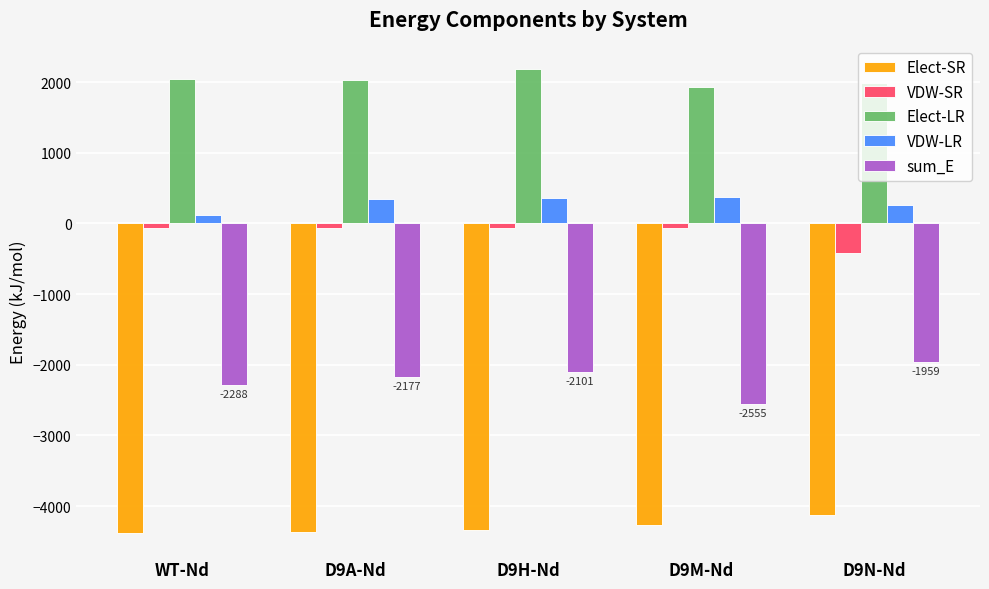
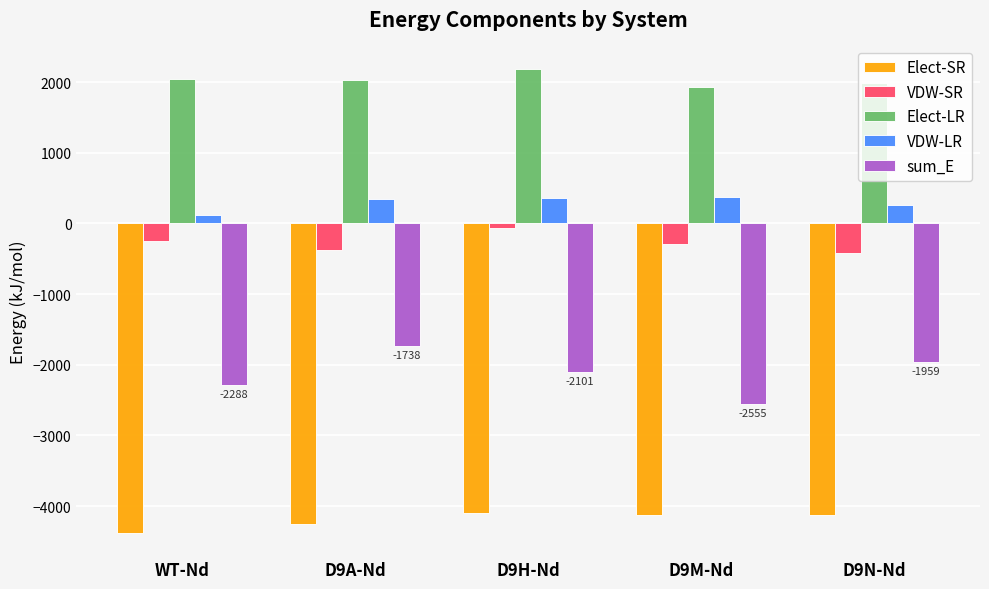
  {
    "Elect-SR": {
      "WT-Nd": -4400,
-     "D9A-Nd": -4400,
-     "D9H-Nd": -4300,
-     "D9M-Nd": -4300,
+     "D9A-Nd": -4200,
+     "D9H-Nd": -4100,
+     "D9M-Nd": -4100,
      "D9N-Nd": -4100
    },
    "VDW-SR": {
-     "WT-Nd": -100,
-     "D9A-Nd": -100,
+     "WT-Nd": -200,
+     "D9A-Nd": -400,
      "D9H-Nd": -100,
-     "D9M-Nd": -100,
+     "D9M-Nd": -300,
      "D9N-Nd": -400
    },
    "Elect-LR": {
      "WT-Nd": 2000,
      "D9A-Nd": 2000,
      "D9H-Nd": 2200,
      "D9M-Nd": 1900
    },
    "VDW-LR": {
      "WT-Nd": 100,
      "D9A-Nd": 300,
      "D9H-Nd": 400,
      "D9M-Nd": 400,
      "D9N-Nd": 300
    },
    "sum_E": {
      "WT-Nd": -2288,
-     "D9A-Nd": -2177,
+     "D9A-Nd": -1738,
      "D9H-Nd": -2101,
      "D9M-Nd": -2555,
      "D9N-Nd": -1959
    }
  }
